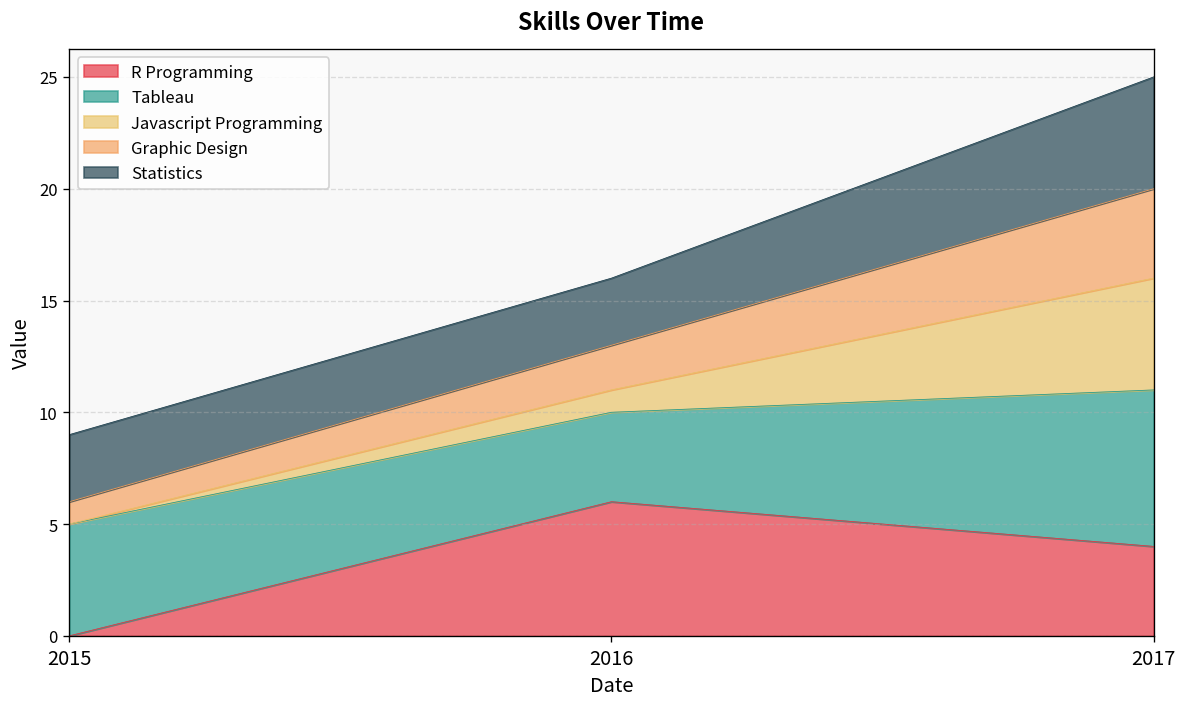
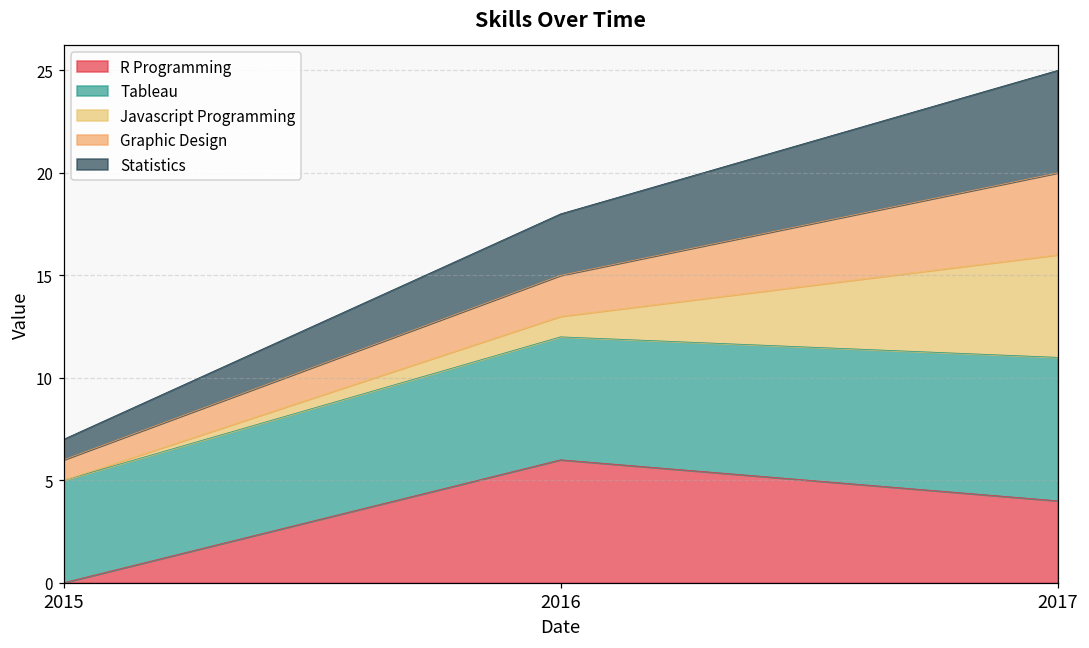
  {
    "R Programming": {
      "2015": 0,
      "2016": 6,
      "2017": 4
    },
    "Tableau": {
-     "2016": 4,
+     "2016": 6,
      "2017": 7
    },
    "Statistics": {
-     "2015": 3,
+     "2015": 1,
      "2016": 3,
      "2017": 5
    }
  }
